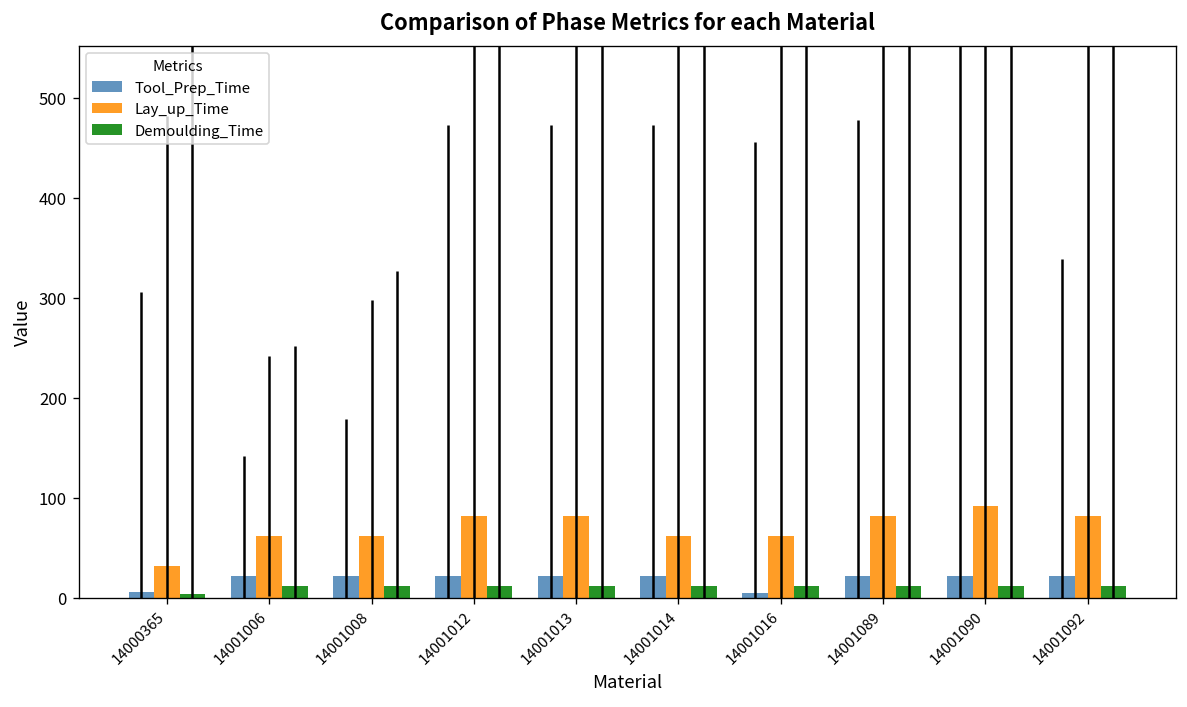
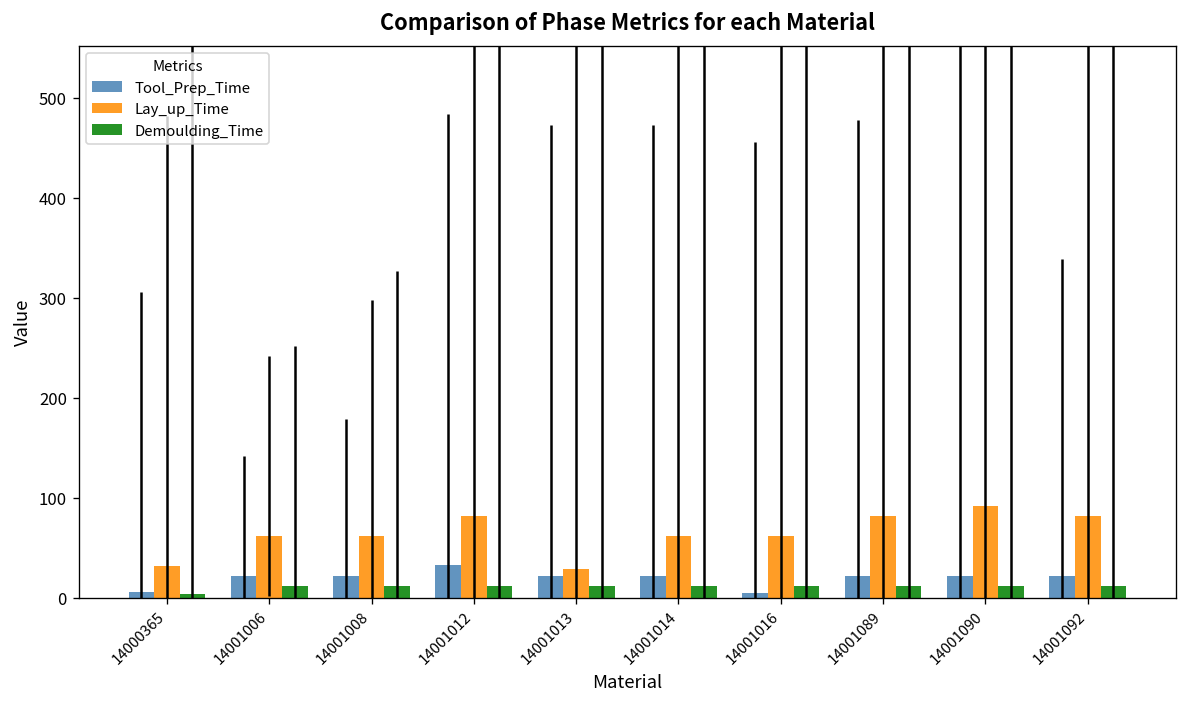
  {
    "Tool_Prep_Time": {
      "14000365": 10,
      "14001006": 20,
      "14001008": 20,
-     "14001012": 20,
+     "14001012": 30,
      "14001013": 20,
      "14001014": 20,
      "14001016": 10,
      "14001089": 20,
      "14001090": 20,
      "14001092": 20
    },
    "Lay_up_Time": {
      "14000365": 30,
      "14001006": 60,
      "14001008": 60,
      "14001012": 80,
-     "14001013": 80,
+     "14001013": 30,
      "14001014": 60,
      "14001016": 60,
      "14001089": 80,
      "14001090": 90,
      "14001092": 80
    },
    "Demoulding_Time": {
      "14000365": 0,
      "14001006": 10,
      "14001008": 10,
      "14001012": 10,
      "14001013": 10,
      "14001014": 10,
      "14001016": 10,
      "14001089": 10,
      "14001090": 10,
      "14001092": 10
    }
  }
